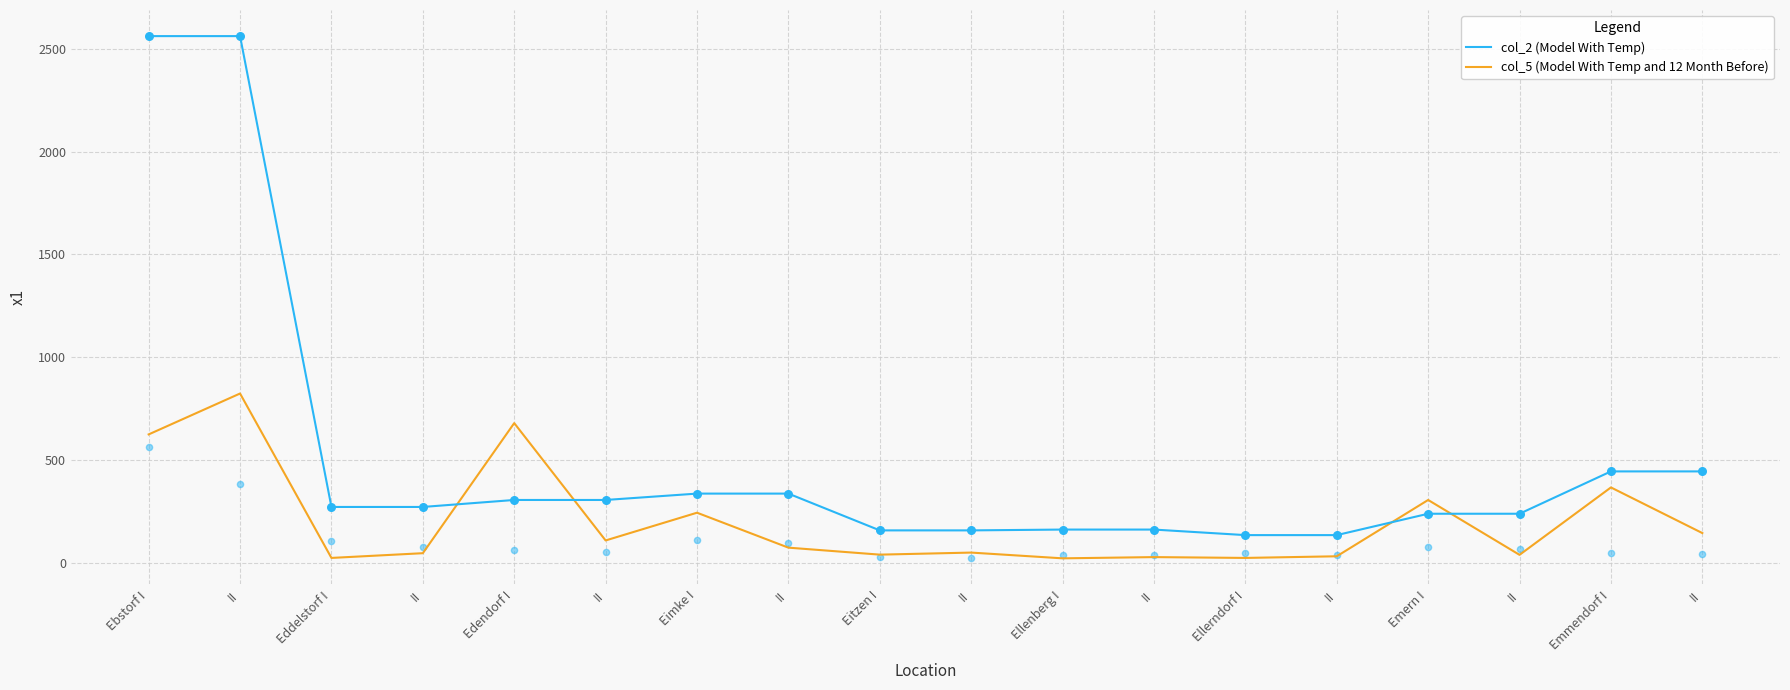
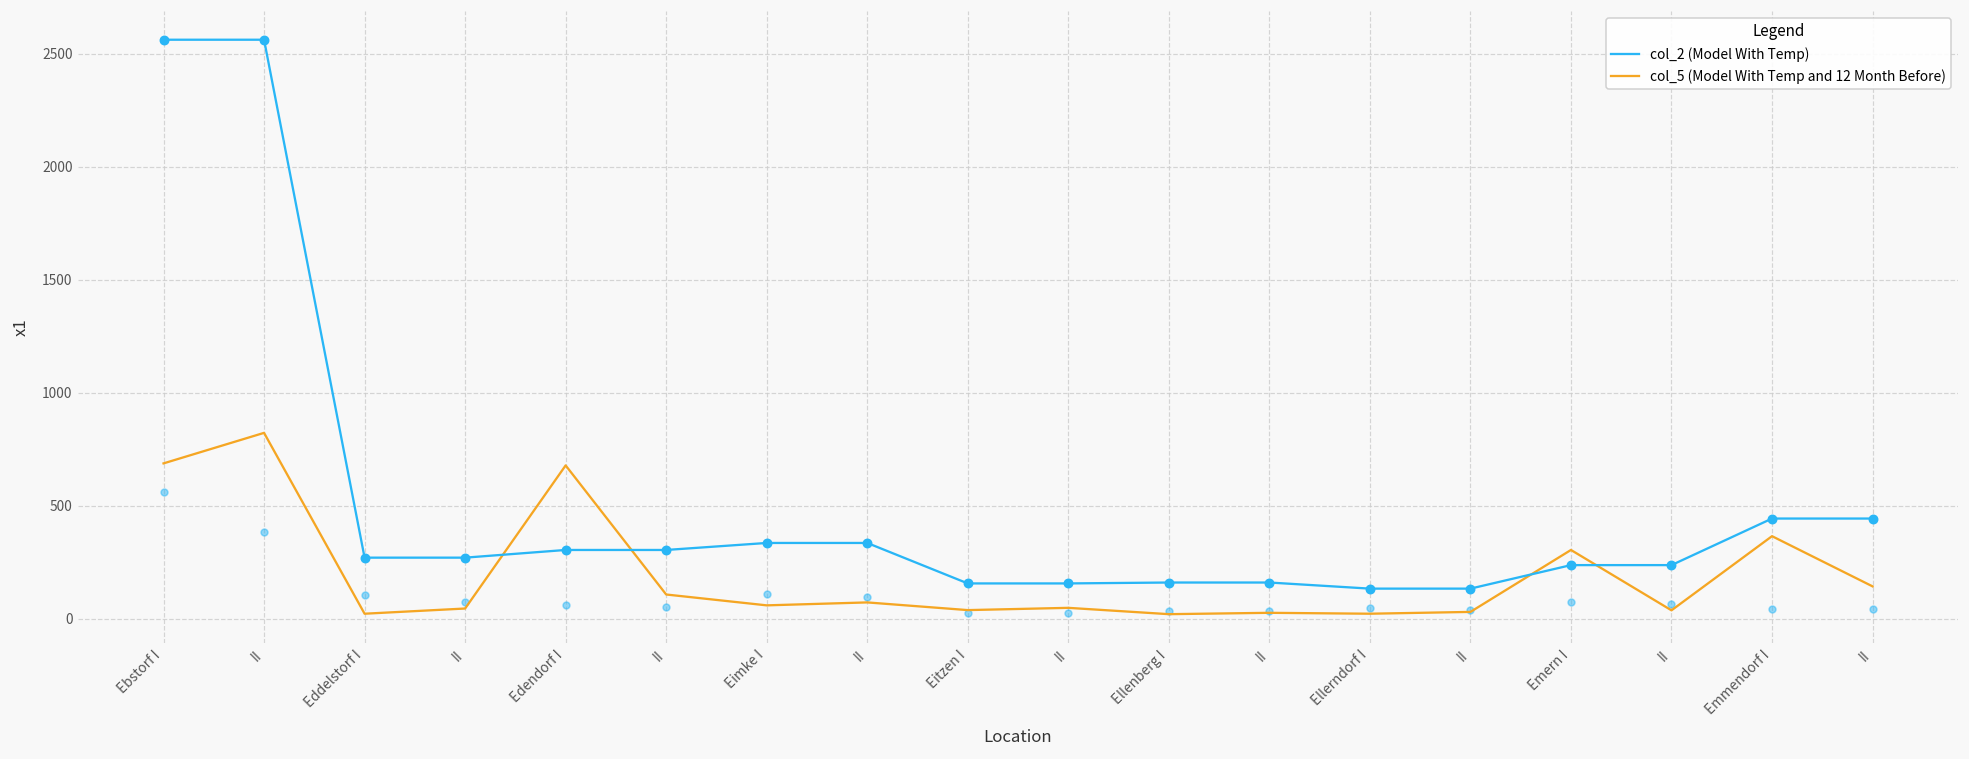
  {
    "col_5 (Model With Temp and 12 Month Before)": {
-     "Ebstorf I": 620,
+     "Ebstorf I": 690,
      "Eddelstorf I": 20,
      "Edendorf I": 680,
-     "Eimke I": 240,
+     "Eimke I": 60,
      "Eitzen I": 40,
      "Ellenberg I": 20,
      "Ellerndorf I": 20,
      "Emern I": 310,
      "Emmendorf I": 370
    }
  }
